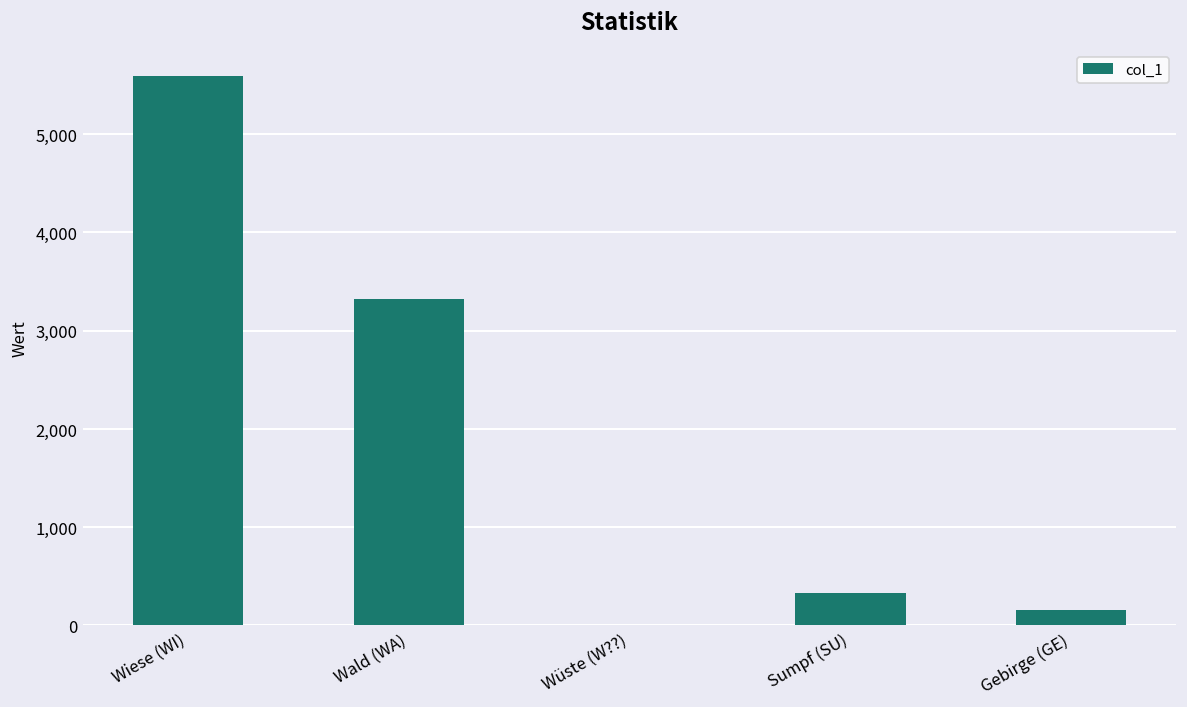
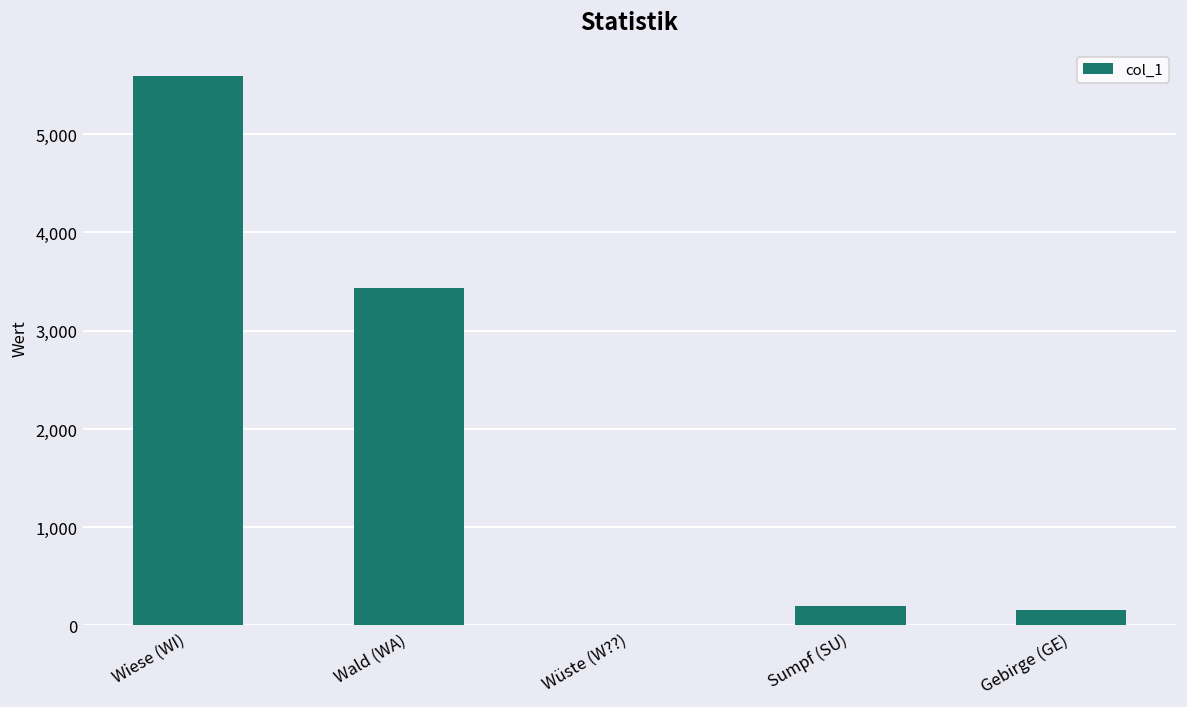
  {
    "Wiese (WI)": "5,600",
-   "Wald (WA)": "3,300",
+   "Wald (WA)": "3,400",
    "Wüste (W??)": "0",
-   "Sumpf (SU)": "300",
+   "Sumpf (SU)": "200",
    "Gebirge (GE)": "200"
  }
